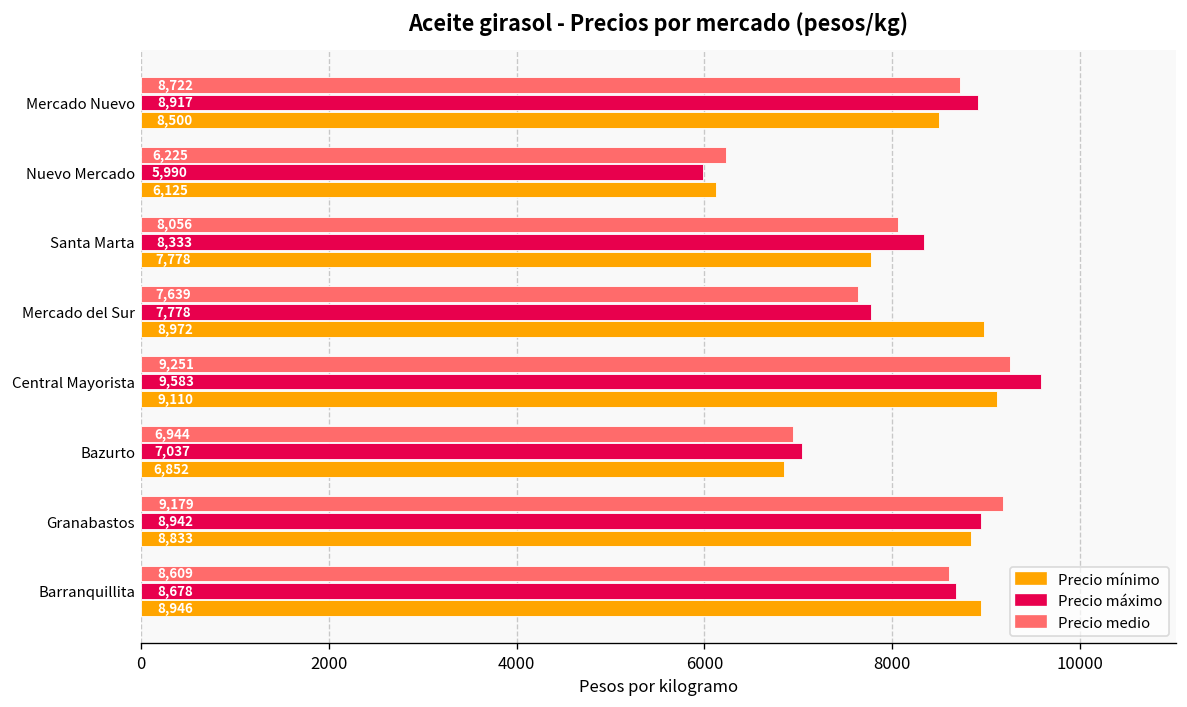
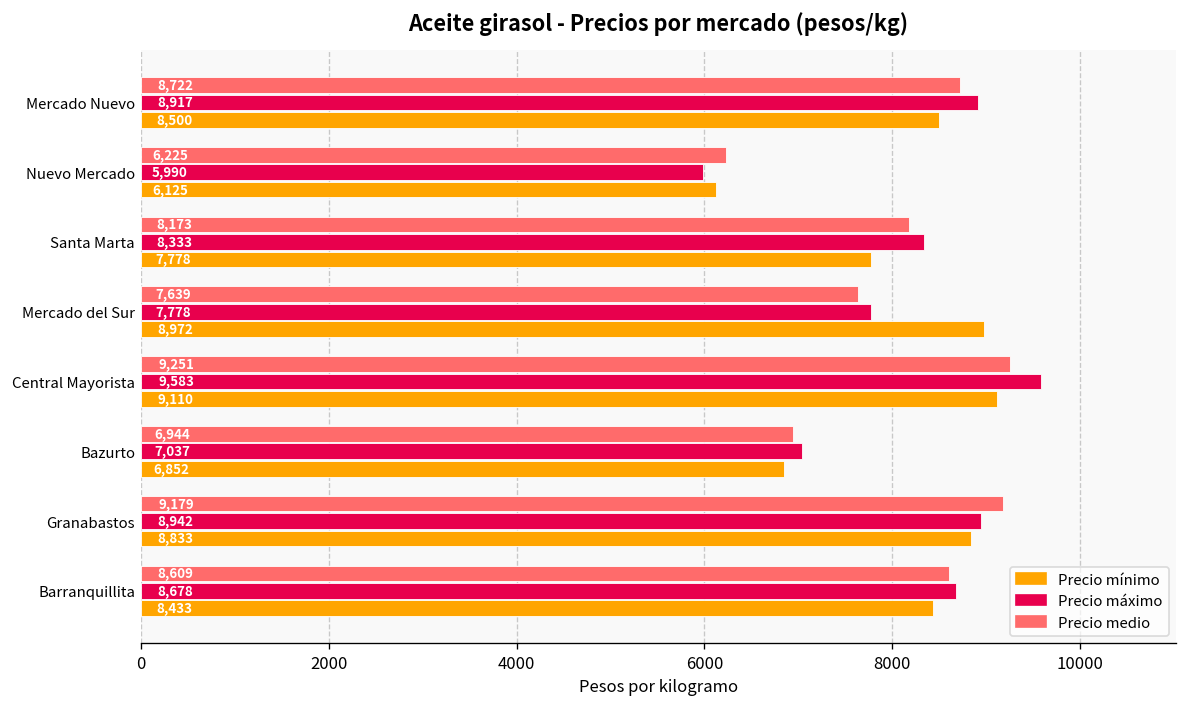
  {
    "Precio mínimo": {
      "Mercado Nuevo": "8,500",
      "Nuevo Mercado": "6,125",
      "Santa Marta": "7,778",
      "Mercado del Sur": "8,972",
      "Central Mayorista": "9,110",
      "Bazurto": "6,852",
      "Granabastos": "8,833",
-     "Barranquillita": "8,946"
+     "Barranquillita": "8,433"
    },
    "Precio máximo": {
      "Mercado Nuevo": "8,917",
      "Nuevo Mercado": "5,990",
      "Santa Marta": "8,333",
      "Mercado del Sur": "7,778",
      "Central Mayorista": "9,583",
      "Bazurto": "7,037",
      "Granabastos": "8,942",
      "Barranquillita": "8,678"
    },
    "Precio medio": {
      "Mercado Nuevo": "8,722",
      "Nuevo Mercado": "6,225",
-     "Santa Marta": "8,056",
+     "Santa Marta": "8,173",
      "Mercado del Sur": "7,639",
      "Central Mayorista": "9,251",
      "Bazurto": "6,944",
      "Granabastos": "9,179",
      "Barranquillita": "8,609"
    }
  }
